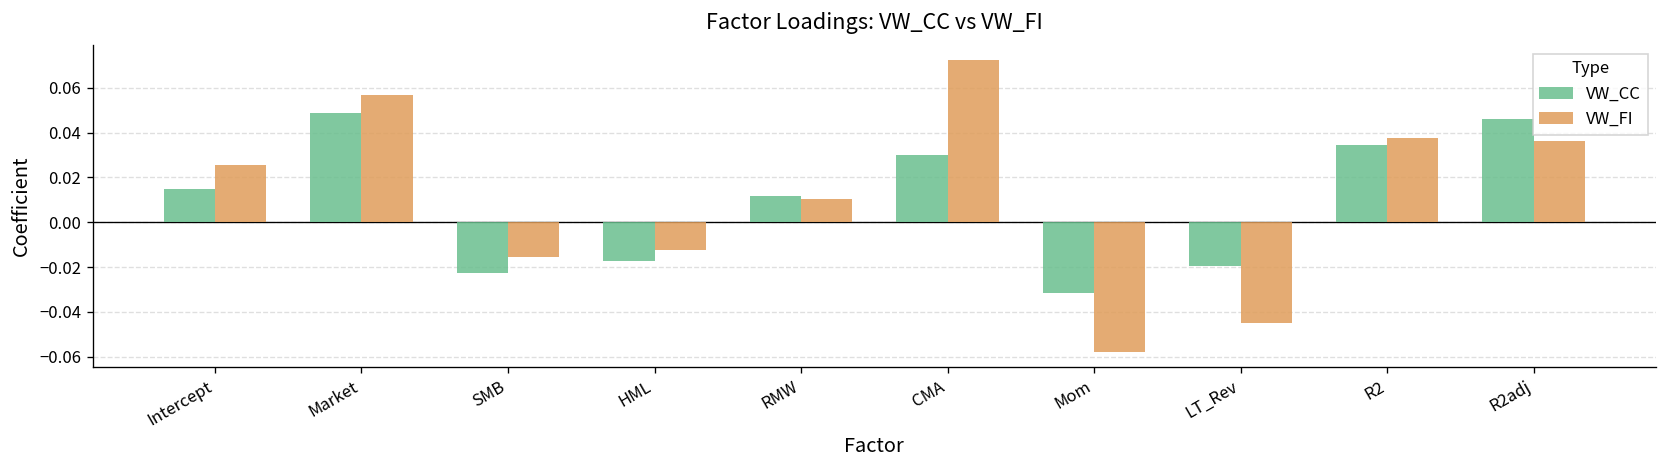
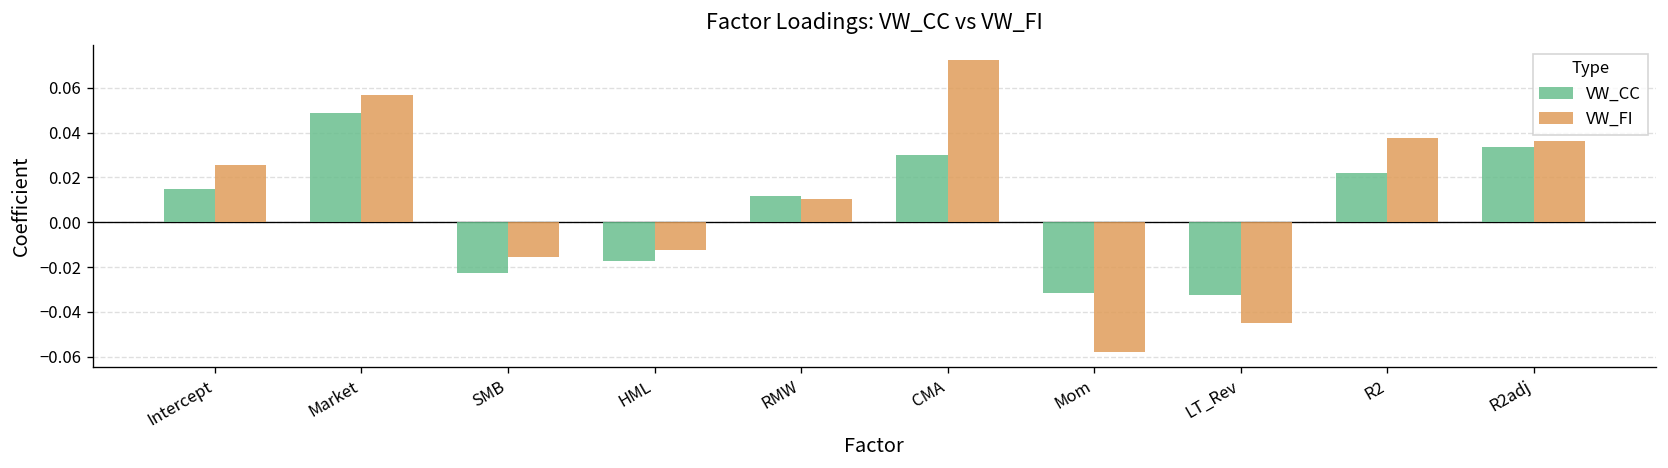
  {
    "VW_CC": {
      "Intercept": 0.015,
      "Market": 0.049,
      "SMB": -0.023,
      "HML": -0.017,
      "RMW": 0.012,
      "CMA": 0.030,
      "Mom": -0.032,
-     "LT_Rev": -0.019,
-     "R2": 0.035,
-     "R2adj": 0.046
+     "LT_Rev": -0.033,
+     "R2": 0.022,
+     "R2adj": 0.033
    },
    "VW_FI": {
      "Intercept": 0.026,
      "Market": 0.057,
      "SMB": -0.015,
      "HML": -0.012,
      "RMW": 0.010,
      "CMA": 0.072,
      "Mom": -0.058,
      "LT_Rev": -0.045,
      "R2": 0.037,
      "R2adj": 0.036
    }
  }
